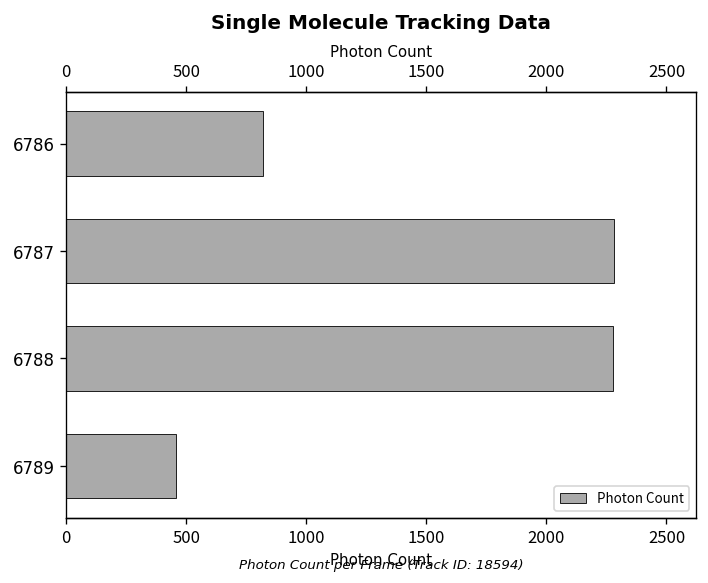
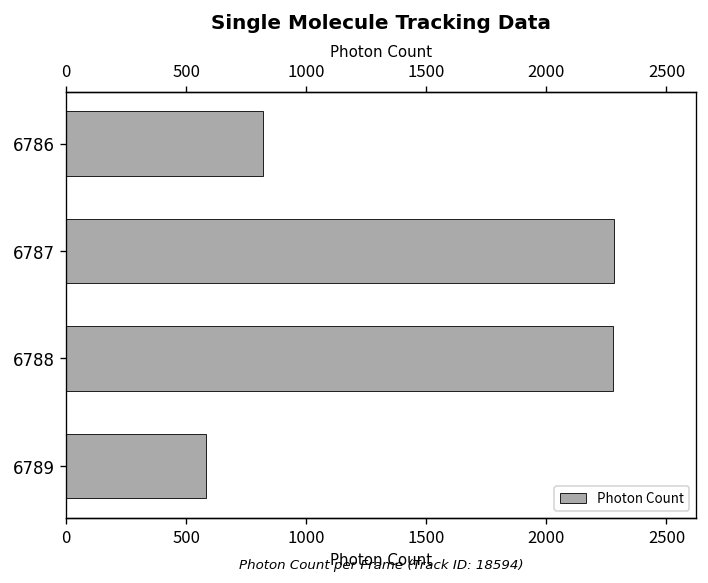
  {
    "6786": 820,
    "6787": 2280,
    "6788": 2280,
-   "6789": 460
+   "6789": 580
  }
